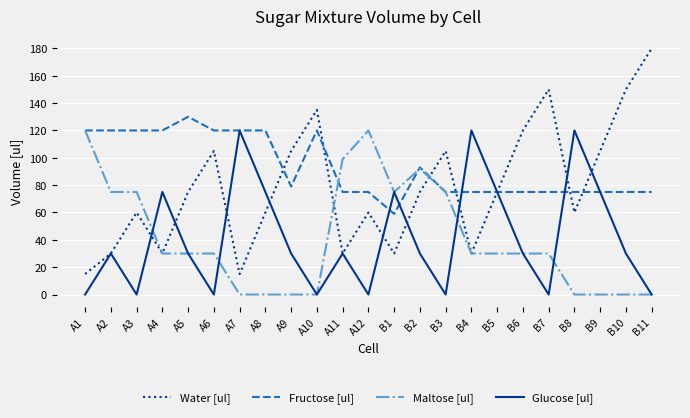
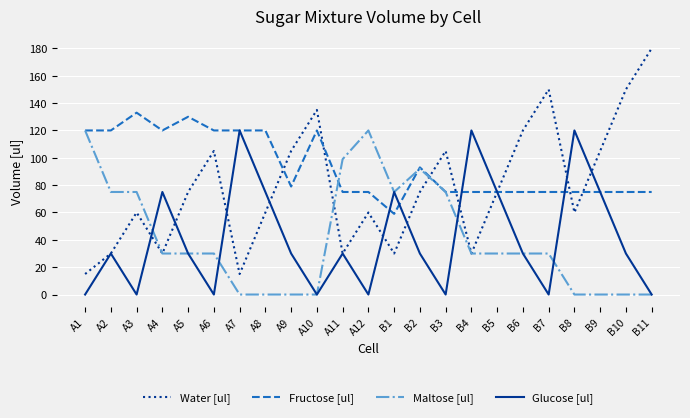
  {
    "Fructose [ul]": {
      "A2": 120,
-     "A3": 120,
+     "A3": 133,
      "A4": 120,
      "A5": 130,
      "A6": 120,
      "A8": 120,
      "A9": 79,
      "A10": 120,
      "A11": 75,
      "A12": 75,
      "B1": 59,
      "B4": 75,
      "B6": 75,
      "B7": 75,
      "B8": 75,
      "B10": 75,
      "B11": 75
    },
    "Maltose [ul]": {
      "A2": 75,
      "A3": 75,
      "A6": 30,
      "A7": 0,
      "A8": 0,
      "A9": 0,
      "A11": 99,
      "A12": 120,
      "B5": 30,
      "B7": 30,
      "B8": 0,
      "B9": 0,
      "B10": 0
    }
  }
